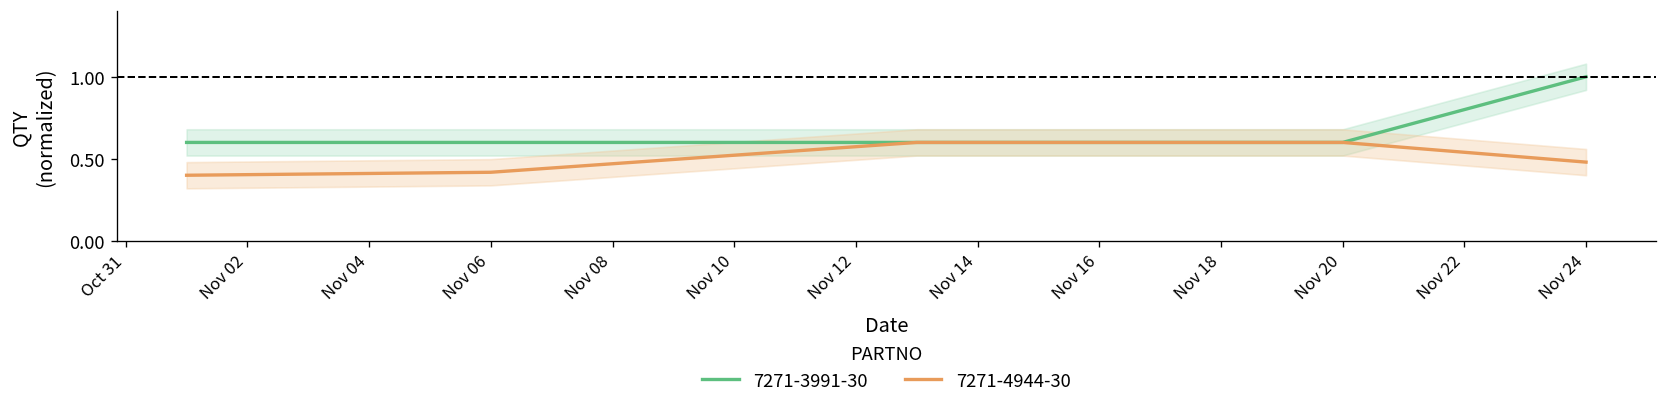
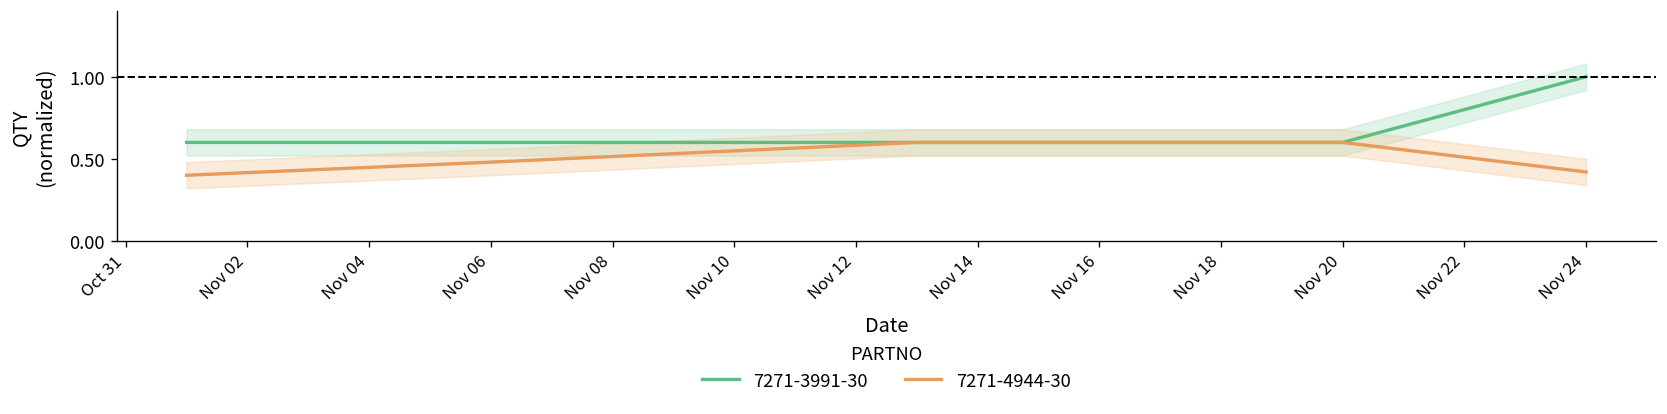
  {
    "7271-3991-30": {
      "Nov 06": 0.60,
      "Nov 24": 1.00
    },
    "7271-4944-30": {
-     "Nov 06": 0.42,
-     "Nov 24": 0.48
+     "Nov 06": 0.48,
+     "Nov 24": 0.42
    }
  }
